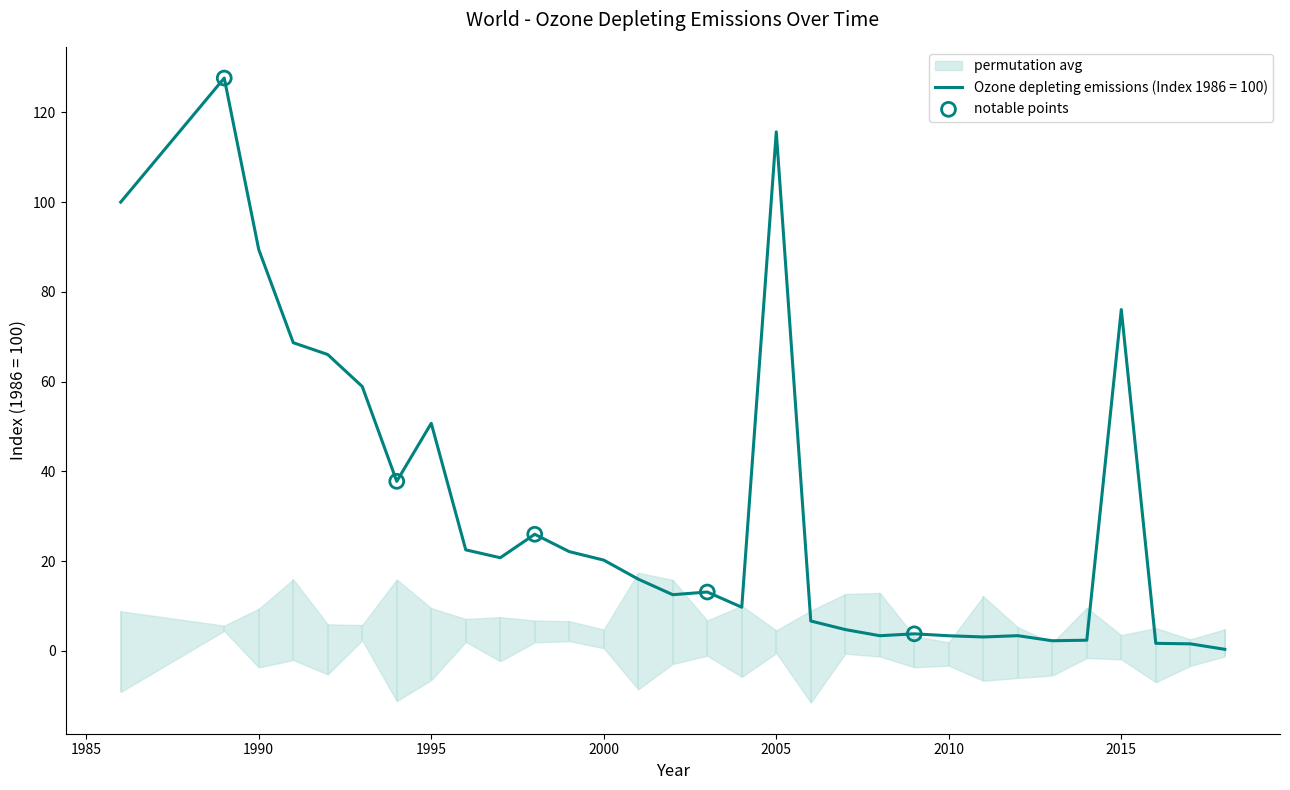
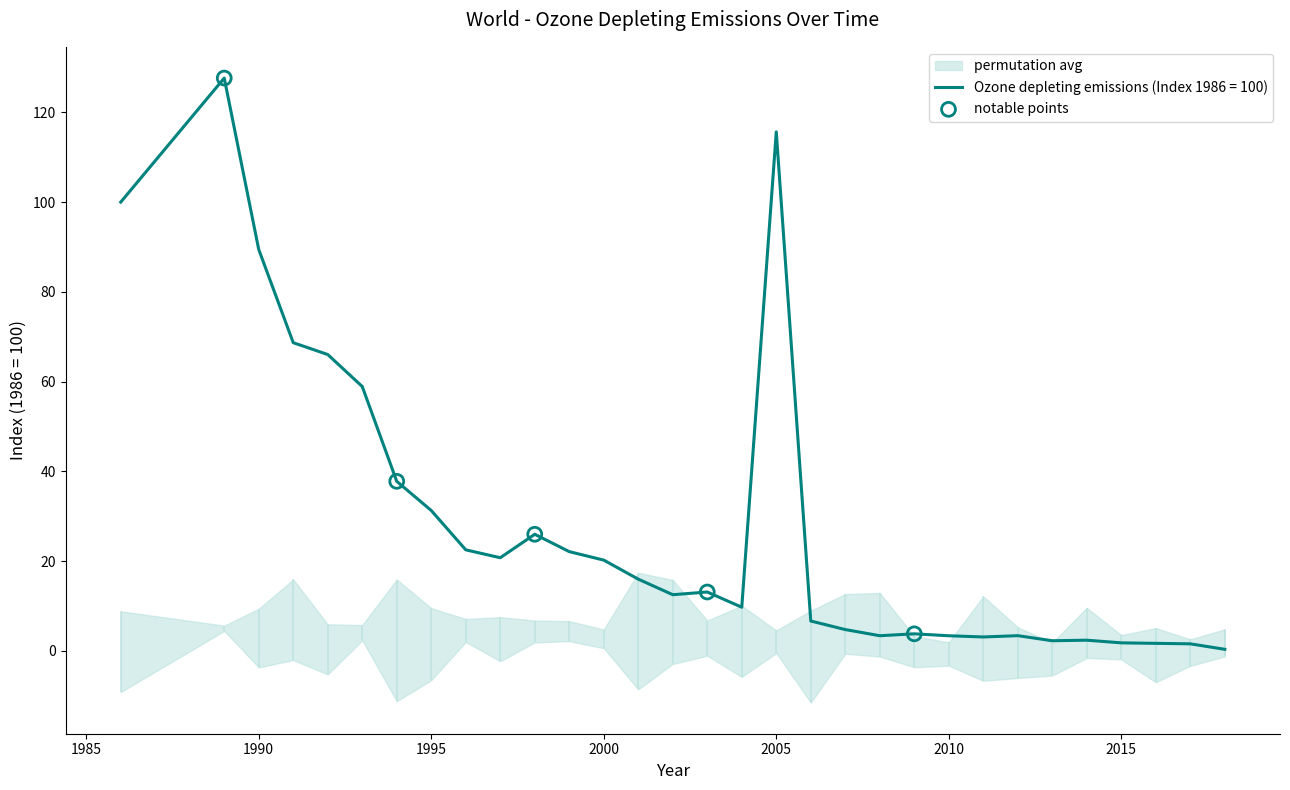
  {
    "Ozone depleting emissions (Index 1986 = 100)": {
      "1990": 89,
-     "1995": 51,
+     "1995": 31,
      "2000": 20,
      "2005": 116,
      "2010": 3,
-     "2015": 76
+     "2015": 2
    }
  }
